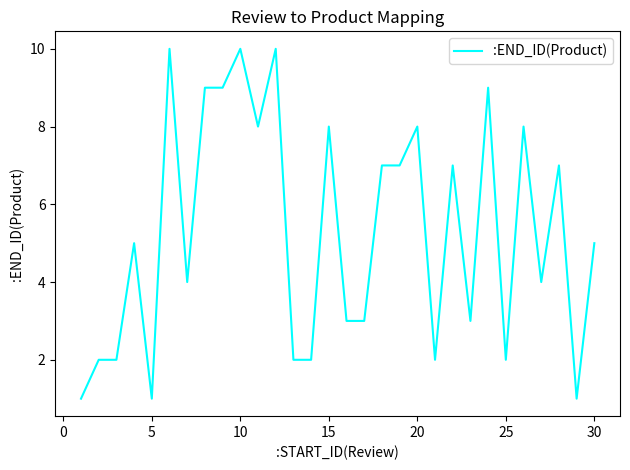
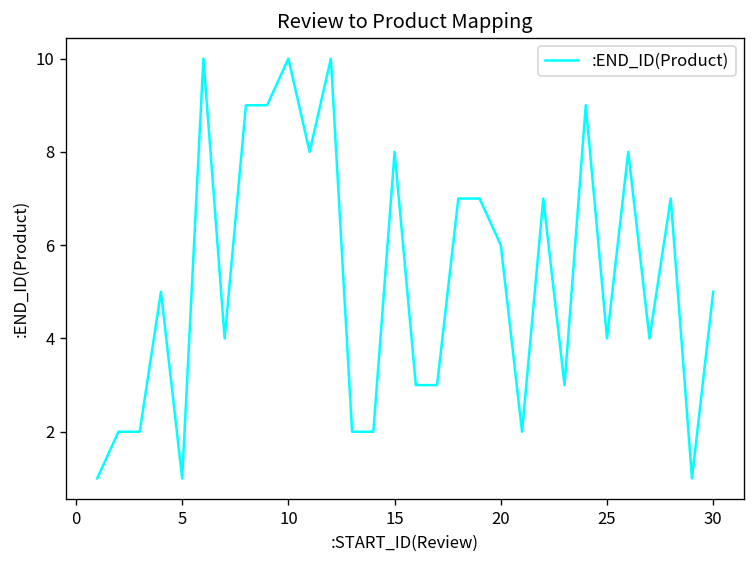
  {
    "5": 1,
    "10": 10,
    "15": 8,
-   "20": 8,
-   "25": 2,
+   "20": 6,
+   "25": 4,
    "30": 5
  }
